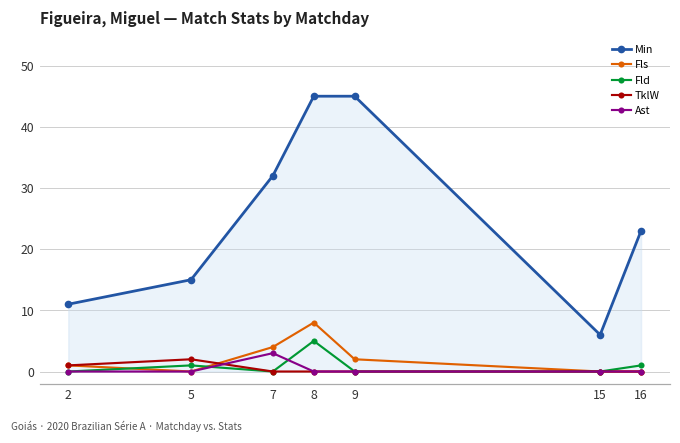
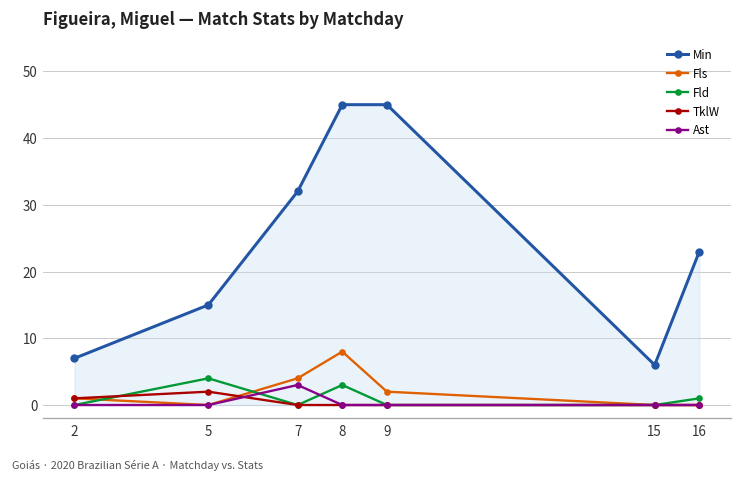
  {
    "Min": {
-     "2": 11,
+     "2": 7,
      "5": 15,
      "7": 32,
      "8": 45,
      "9": 45,
      "15": 6,
      "16": 23
    },
    "Fls": {
      "7": 4,
      "8": 8,
      "9": 2
    },
    "Fld": {
-     "5": 1,
-     "8": 5,
+     "5": 4,
+     "8": 3,
      "16": 1
    },
    "TklW": {
      "5": 2
    },
    "Ast": {
      "7": 3
    }
  }
